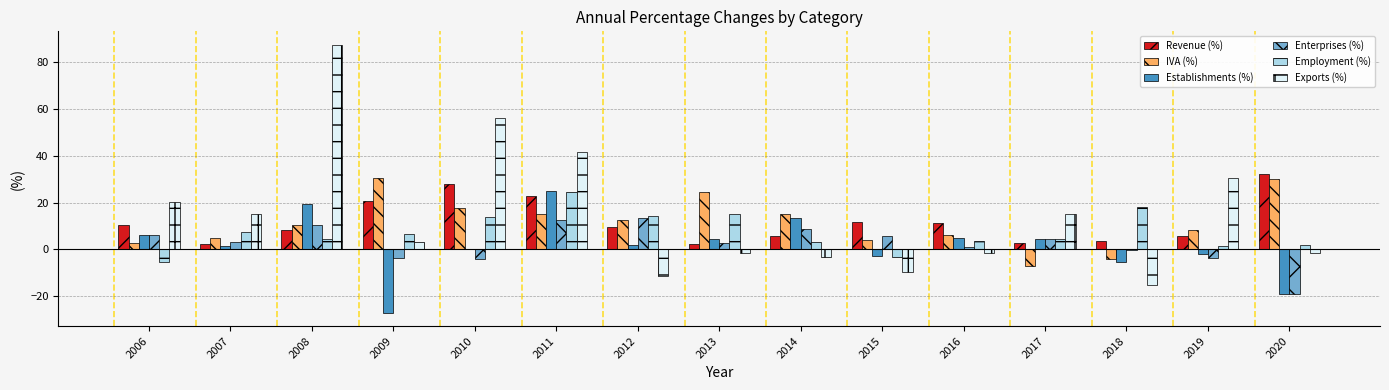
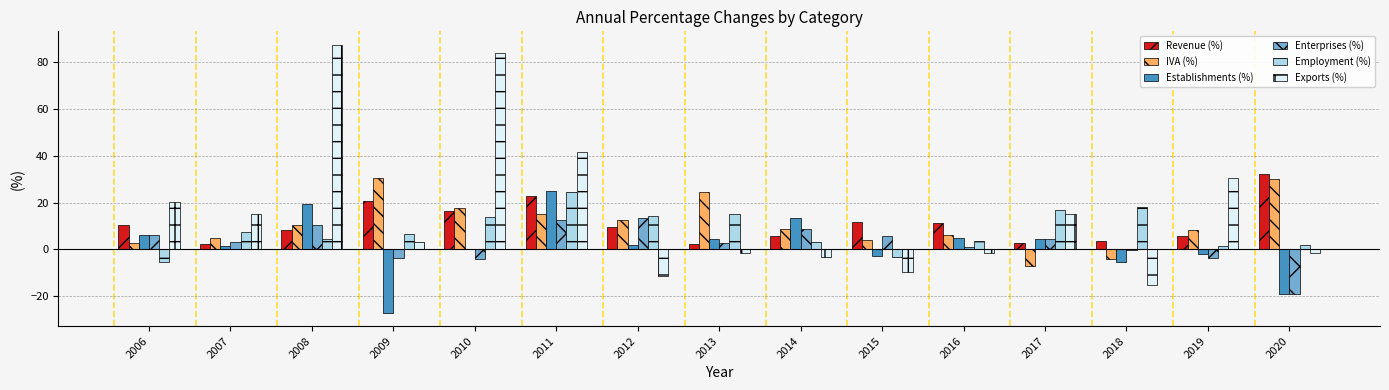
  {
    "Revenue (%)": {
      "2006": 10,
      "2007": 2,
      "2008": 8,
      "2009": 21,
-     "2010": 28,
+     "2010": 16,
      "2011": 23,
      "2012": 9,
      "2013": 2,
      "2014": 6,
      "2015": 12,
      "2016": 11,
      "2017": 3,
      "2018": 4,
      "2019": 6,
      "2020": 32
    },
    "IVA (%)": {
      "2006": 3,
      "2007": 5,
      "2008": 10,
      "2009": 31,
      "2010": 18,
      "2011": 15,
      "2012": 13,
      "2013": 25,
-     "2014": 15,
+     "2014": 9,
      "2015": 4,
      "2016": 6,
      "2017": -7,
      "2018": -4,
      "2019": 8,
      "2020": 30
    },
    "Employment (%)": {
      "2006": -5,
      "2007": 7,
      "2008": 4,
      "2009": 7,
      "2010": 14,
      "2011": 24,
      "2012": 14,
      "2013": 15,
      "2014": 3,
      "2015": -3,
      "2016": 3,
-     "2017": 4,
+     "2017": 17,
      "2018": 18,
      "2019": 1,
      "2020": 2
    },
    "Exports (%)": {
      "2006": 20,
      "2007": 15,
      "2008": 88,
      "2009": 3,
-     "2010": 56,
+     "2010": 84,
      "2011": 42,
      "2012": -12,
      "2013": -2,
      "2014": -3,
      "2015": -10,
      "2016": -2,
      "2017": 15,
      "2018": -15,
      "2019": 30,
      "2020": -2
    }
  }
